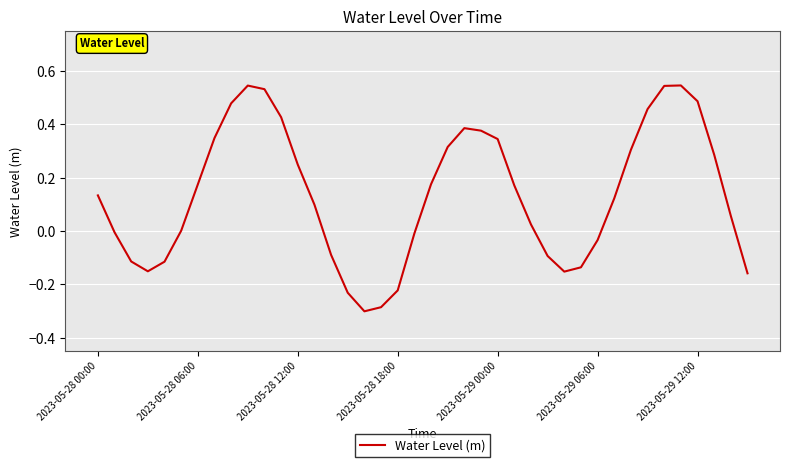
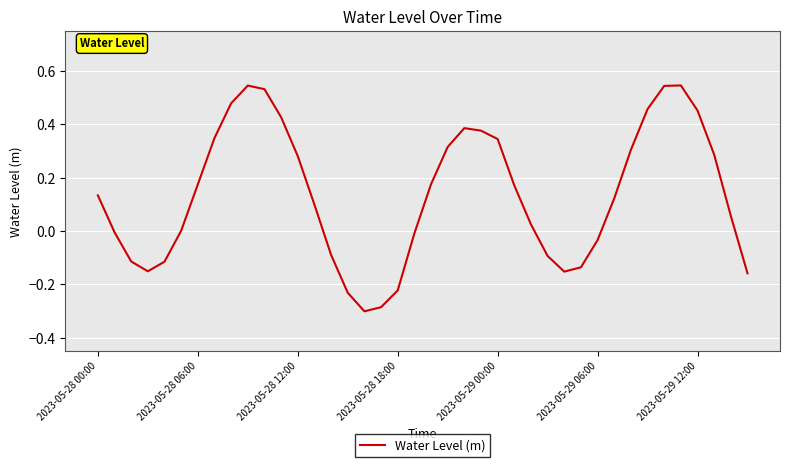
  {
    "2023-05-28 00:00": 0.13,
    "2023-05-28 06:00": 0.18,
-   "2023-05-28 12:00": 0.25,
+   "2023-05-28 12:00": 0.28,
    "2023-05-28 18:00": -0.22,
    "2023-05-29 00:00": 0.35,
    "2023-05-29 06:00": -0.03,
-   "2023-05-29 12:00": 0.49
+   "2023-05-29 12:00": 0.45
  }
